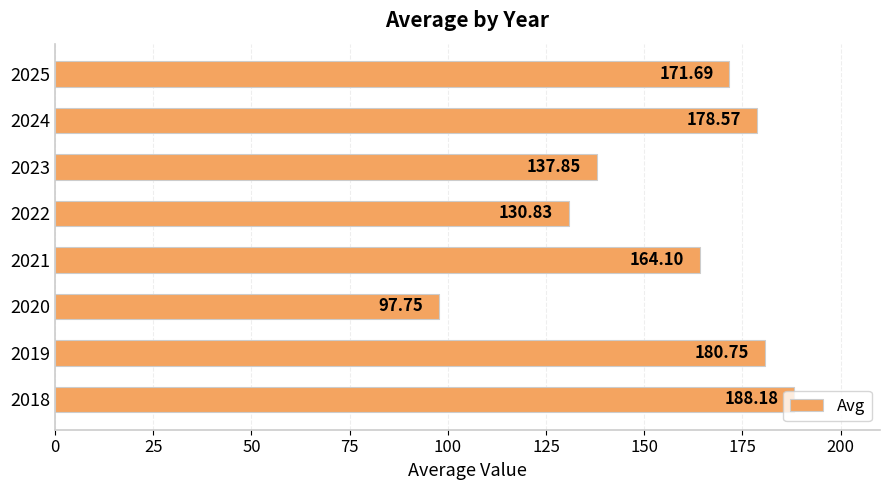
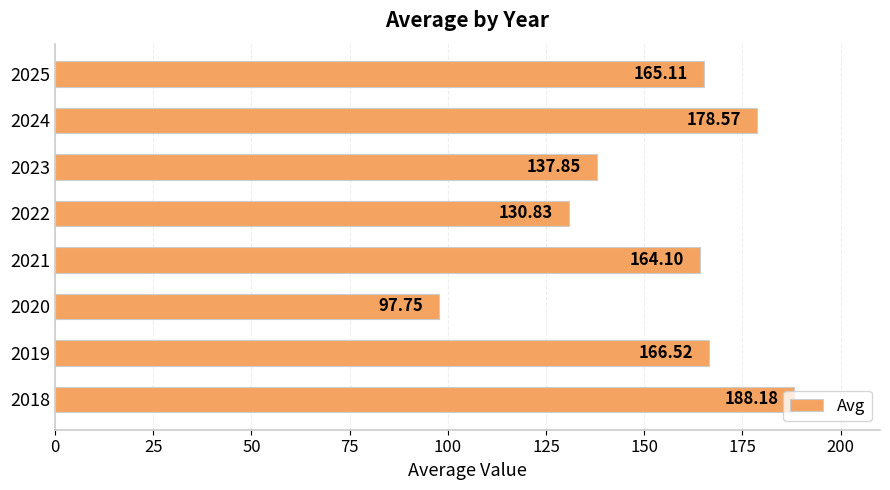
  {
-   "2025": 171.69,
+   "2025": 165.11,
    "2024": 178.57,
    "2023": 137.85,
    "2022": 130.83,
    "2021": 164.10,
    "2020": 97.75,
-   "2019": 180.75
+   "2019": 166.52
  }
